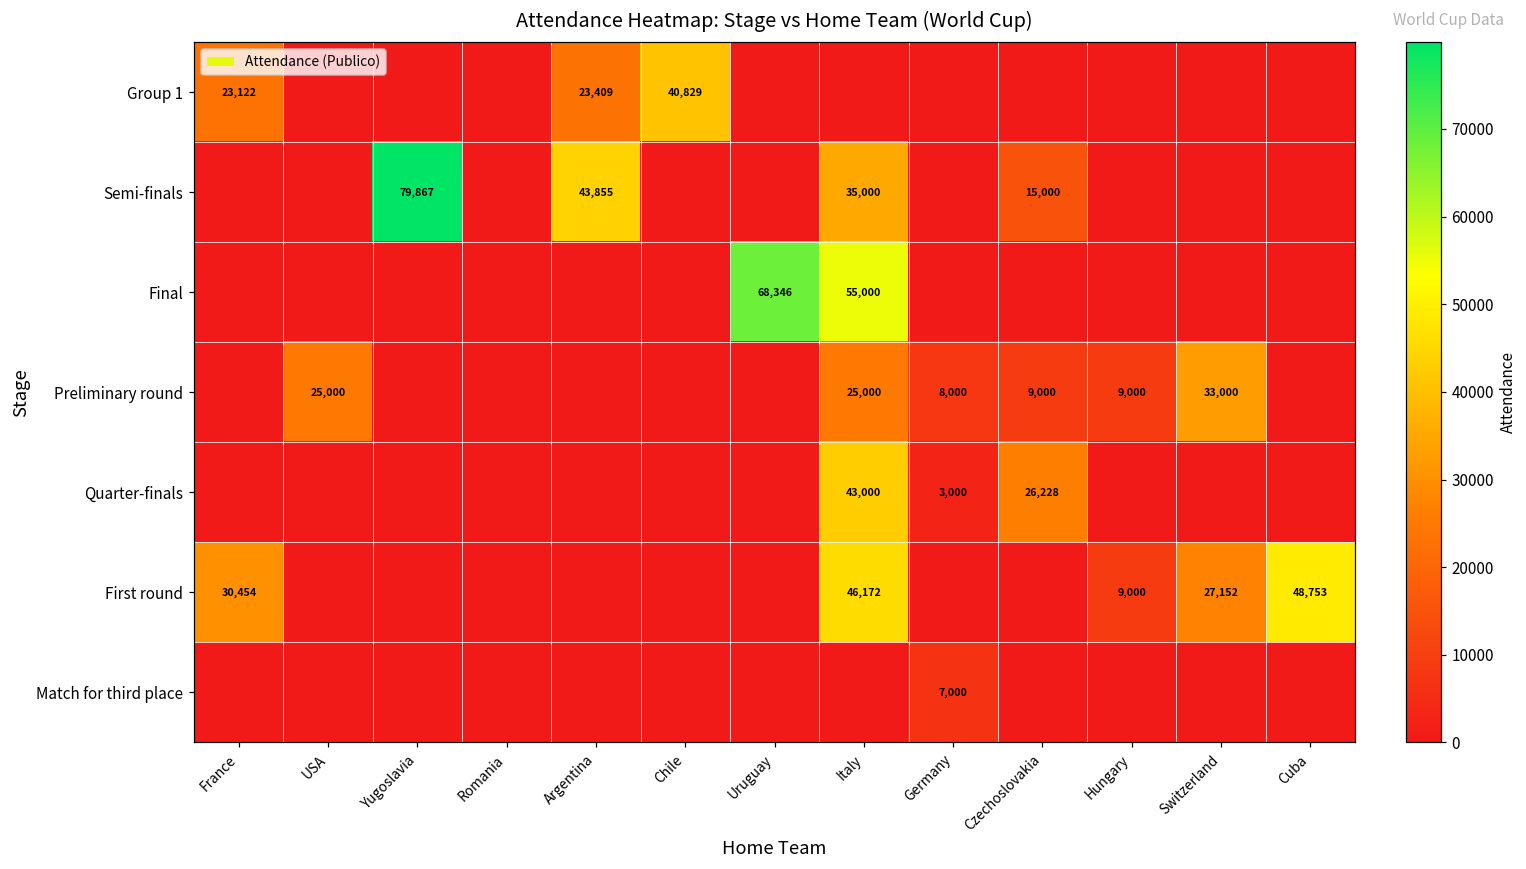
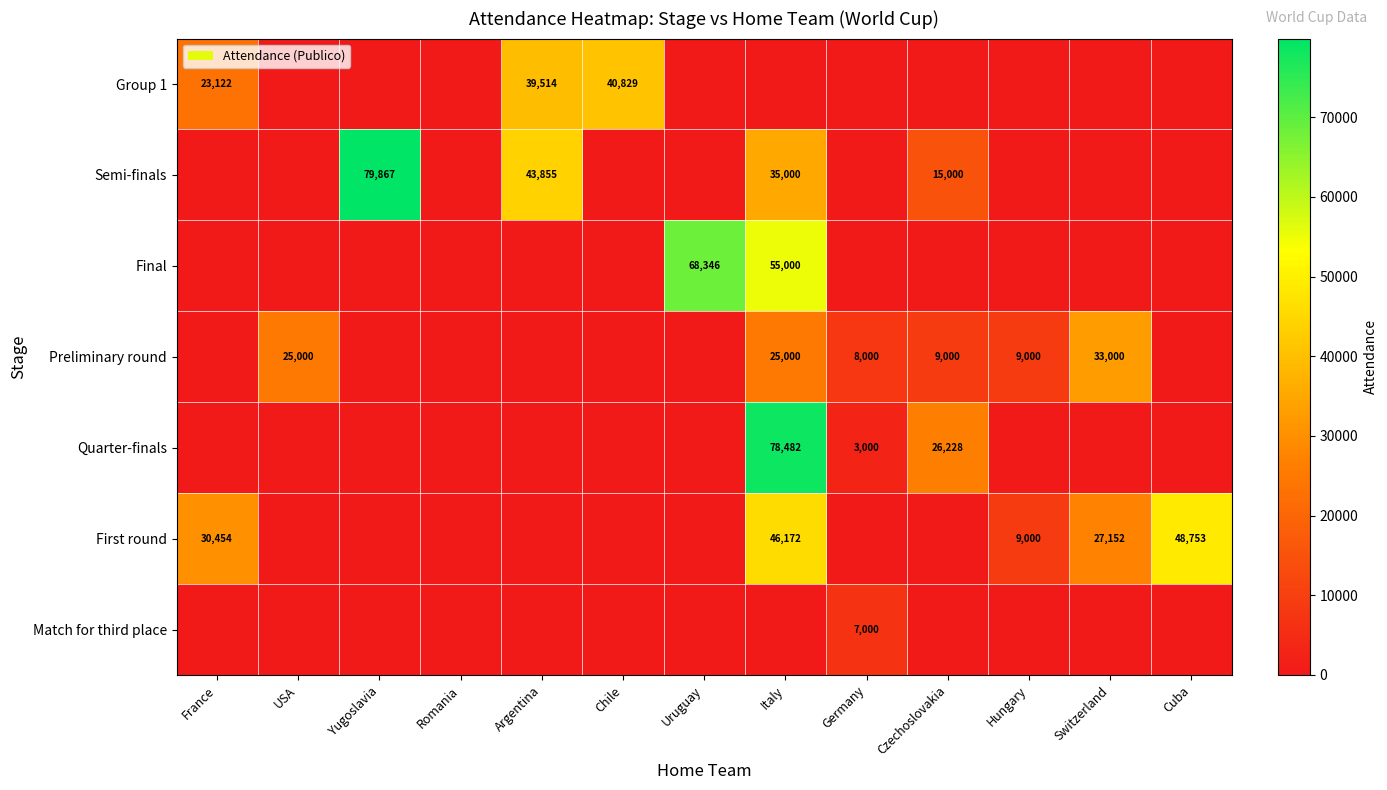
  {
    "Group 1": {
      "France": "23,122",
-     "Argentina": "23,409",
+     "Argentina": "39,514",
      "Chile": "40,829"
    },
    "Semi-finals": {
      "Yugoslavia": "79,867",
      "Argentina": "43,855",
      "Italy": "35,000",
      "Czechoslovakia": "15,000"
    },
    "Final": {
      "Uruguay": "68,346",
      "Italy": "55,000"
    },
    "Preliminary round": {
      "USA": "25,000",
      "Italy": "25,000",
      "Germany": "8,000",
      "Czechoslovakia": "9,000",
      "Hungary": "9,000",
      "Switzerland": "33,000"
    },
    "Quarter-finals": {
-     "Italy": "43,000",
+     "Italy": "78,482",
      "Germany": "3,000",
      "Czechoslovakia": "26,228"
    },
    "First round": {
      "France": "30,454",
      "Italy": "46,172",
      "Hungary": "9,000",
      "Switzerland": "27,152",
      "Cuba": "48,753"
    },
    "Match for third place": {
      "Germany": "7,000"
    }
  }
